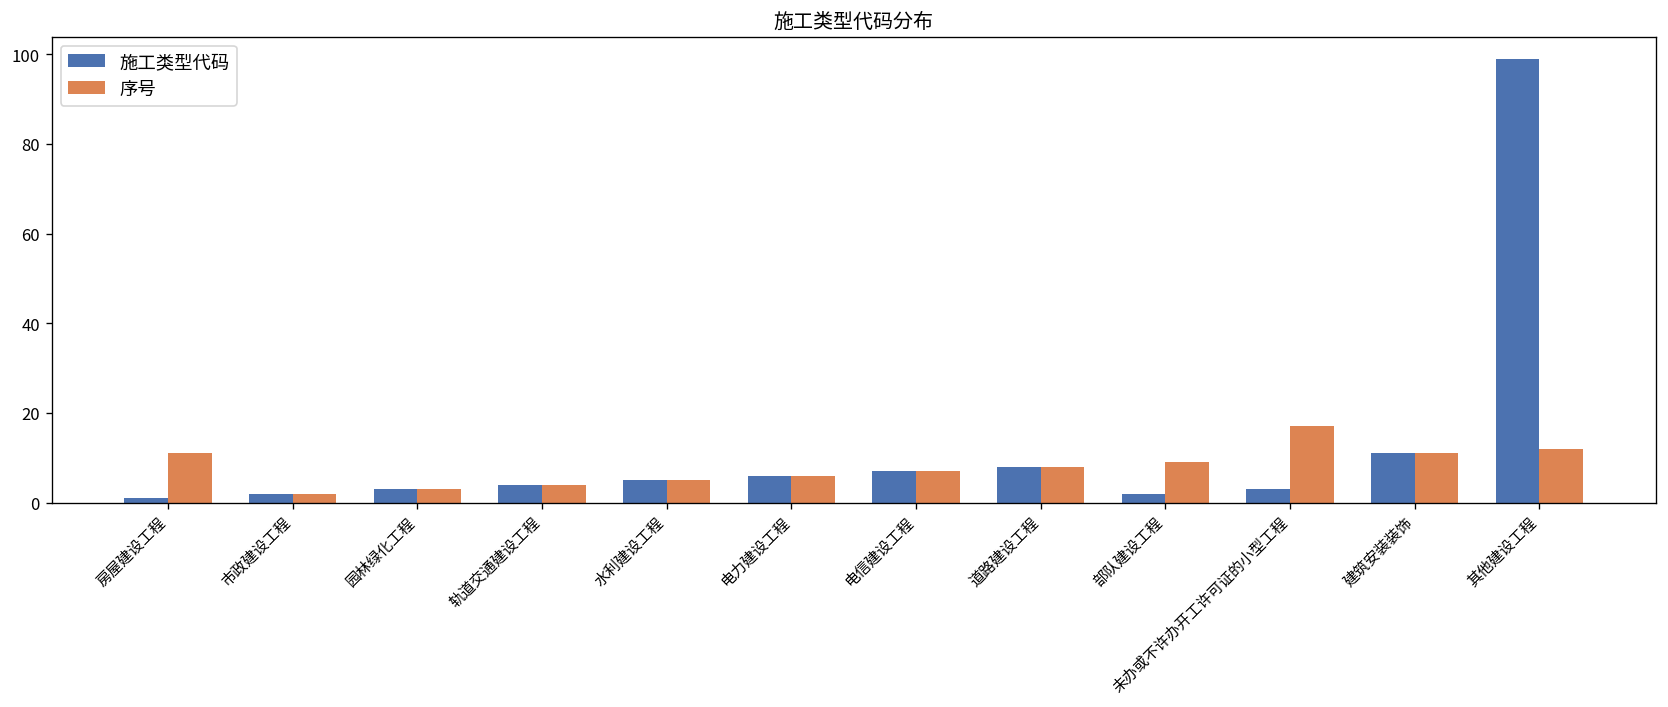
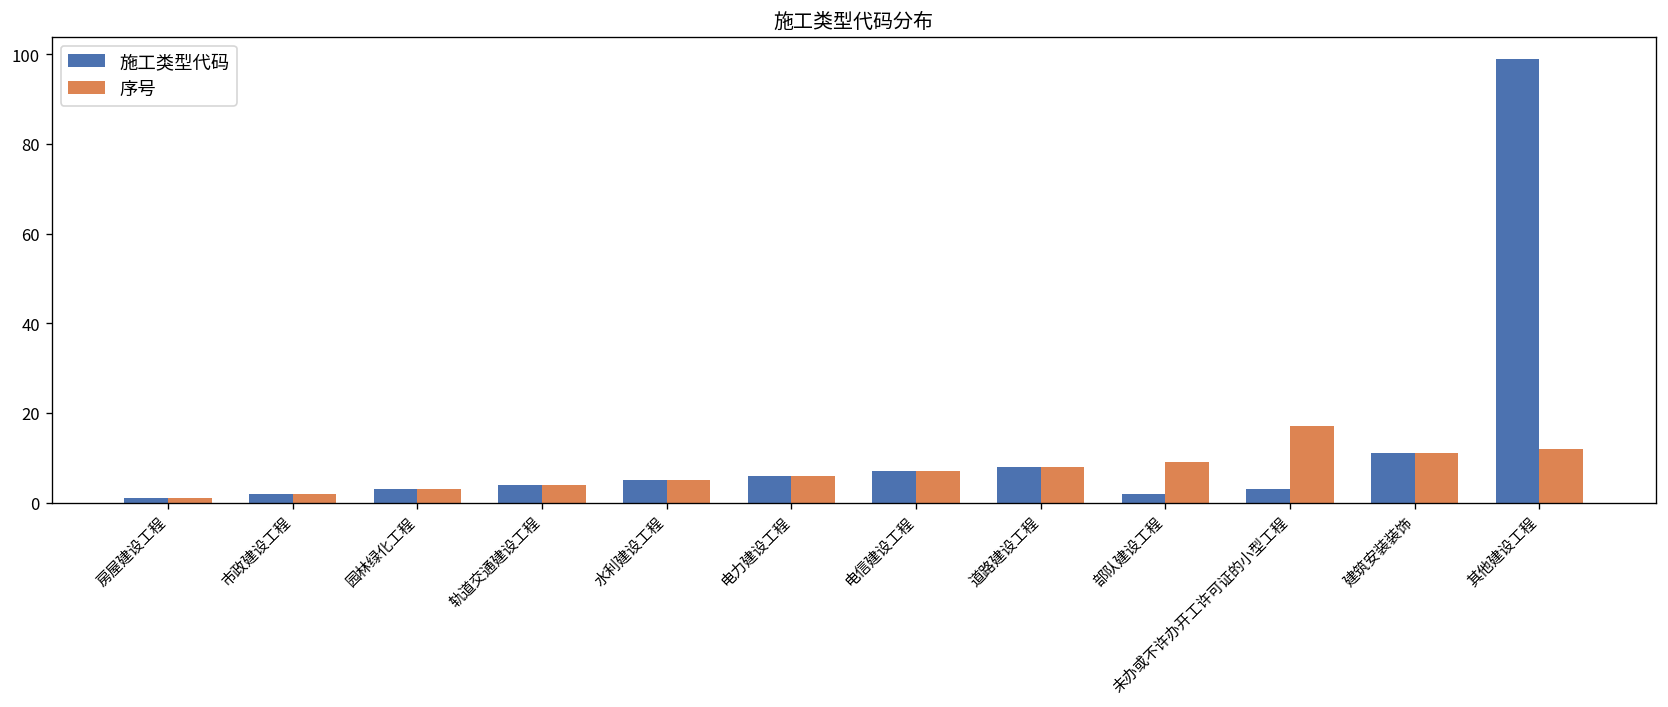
  {
    "施工类型代码": {
      "房屋建设工程": 1,
      "市政建设工程": 2,
      "园林绿化工程": 3,
      "轨道交通建设工程": 4,
      "水利建设工程": 5,
      "电力建设工程": 6,
      "电信建设工程": 7,
      "道路建设工程": 8,
      "部队建设工程": 2,
      "未办或不许办开工许可证的小型工程": 3,
      "建筑安装装饰": 11,
      "其他建设工程": 99
    },
    "序号": {
-     "房屋建设工程": 11,
+     "房屋建设工程": 1,
      "市政建设工程": 2,
      "园林绿化工程": 3,
      "轨道交通建设工程": 4,
      "水利建设工程": 5,
      "电力建设工程": 6,
      "电信建设工程": 7,
      "道路建设工程": 8,
      "部队建设工程": 9,
      "未办或不许办开工许可证的小型工程": 17,
      "建筑安装装饰": 11,
      "其他建设工程": 12
    }
  }
